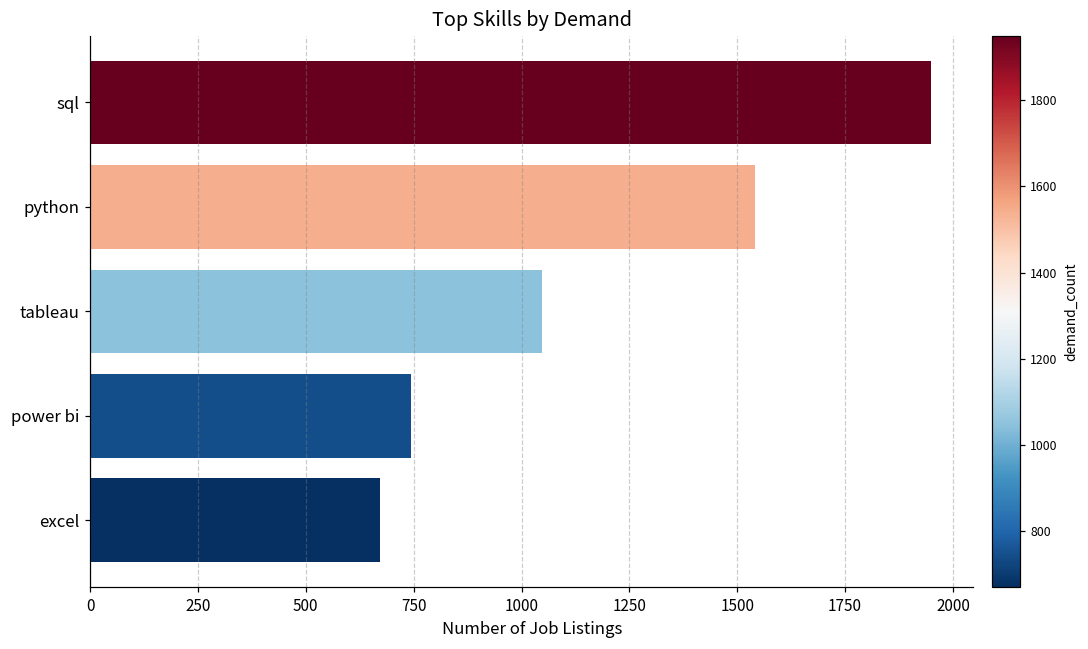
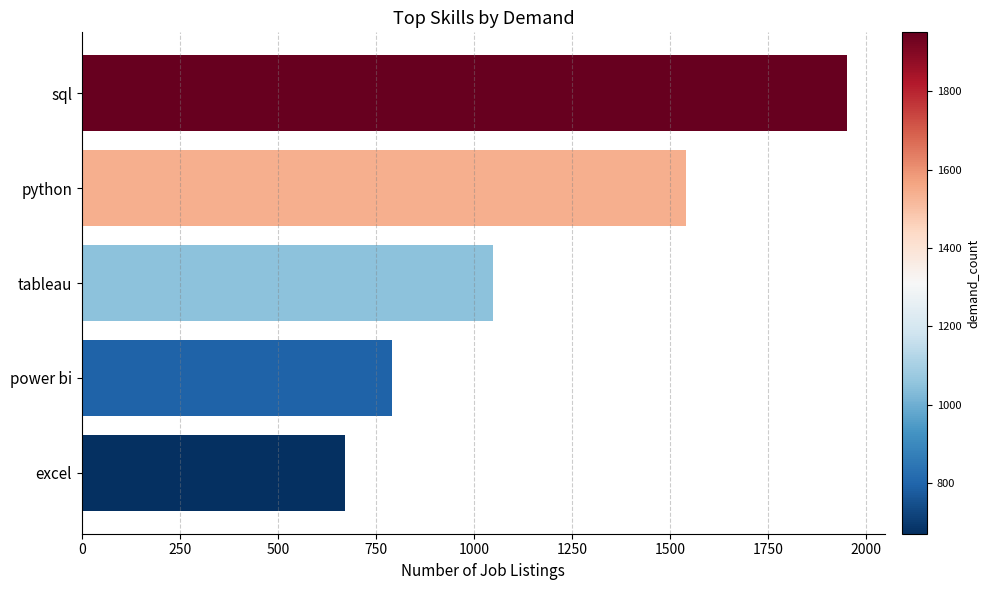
  {
    "sql": 1950,
    "python": 1540,
    "tableau": 1050,
-   "power bi": 740,
+   "power bi": 790,
    "excel": 670
  }
